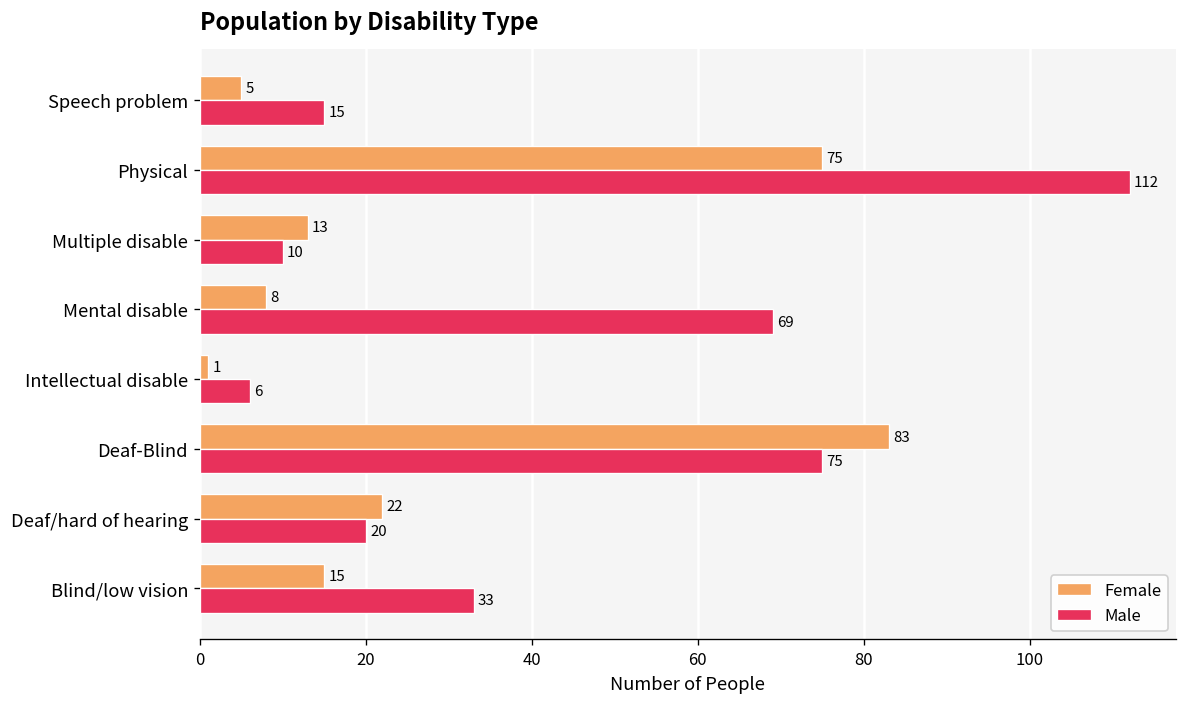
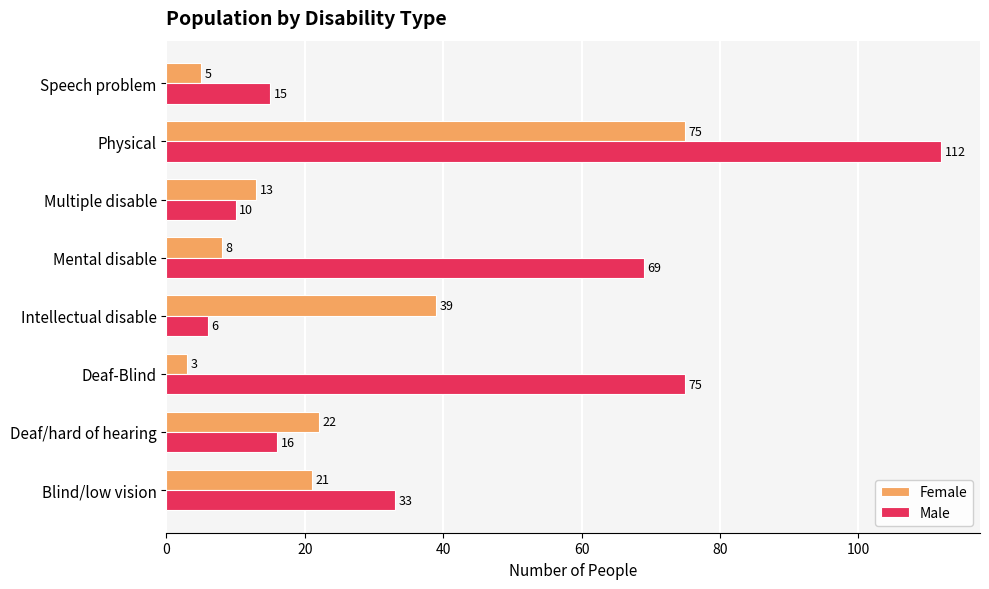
  {
    "Female": {
      "Speech problem": 5,
      "Physical": 75,
      "Multiple disable": 13,
      "Mental disable": 8,
-     "Intellectual disable": 1,
-     "Deaf-Blind": 83,
+     "Intellectual disable": 39,
+     "Deaf-Blind": 3,
      "Deaf/hard of hearing": 22,
-     "Blind/low vision": 15
+     "Blind/low vision": 21
    },
    "Male": {
      "Speech problem": 15,
      "Physical": 112,
      "Multiple disable": 10,
      "Mental disable": 69,
      "Intellectual disable": 6,
      "Deaf-Blind": 75,
-     "Deaf/hard of hearing": 20,
+     "Deaf/hard of hearing": 16,
      "Blind/low vision": 33
    }
  }
